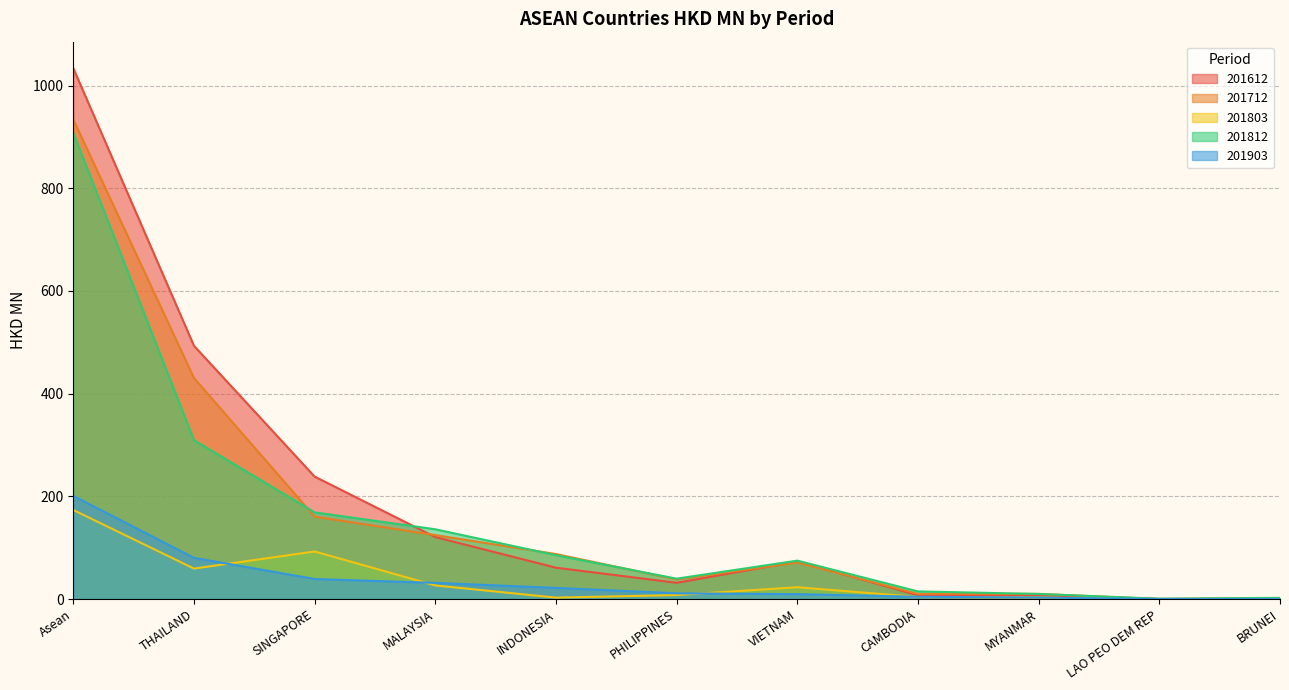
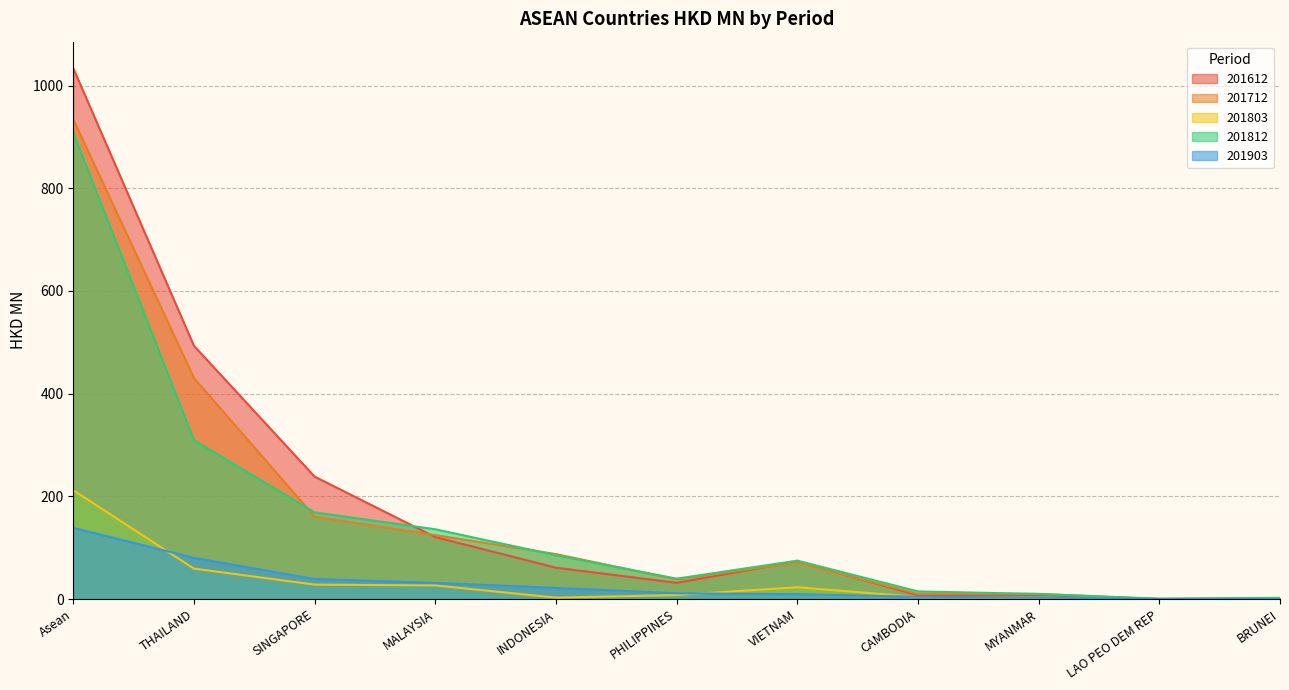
  {
    "201803": {
-     "Asean": 170,
+     "Asean": 210,
      "THAILAND": 60,
-     "SINGAPORE": 90,
+     "SINGAPORE": 30,
      "MALAYSIA": 30,
      "INDONESIA": 0,
      "VIETNAM": 20
    },
    "201812": {
      "Asean": 910,
      "THAILAND": 310,
      "SINGAPORE": 170,
      "MALAYSIA": 140
    },
    "201903": {
-     "Asean": 200,
+     "Asean": 140,
      "THAILAND": 80,
      "SINGAPORE": 40,
      "MALAYSIA": 30,
      "INDONESIA": 20,
      "VIETNAM": 10
    }
  }
